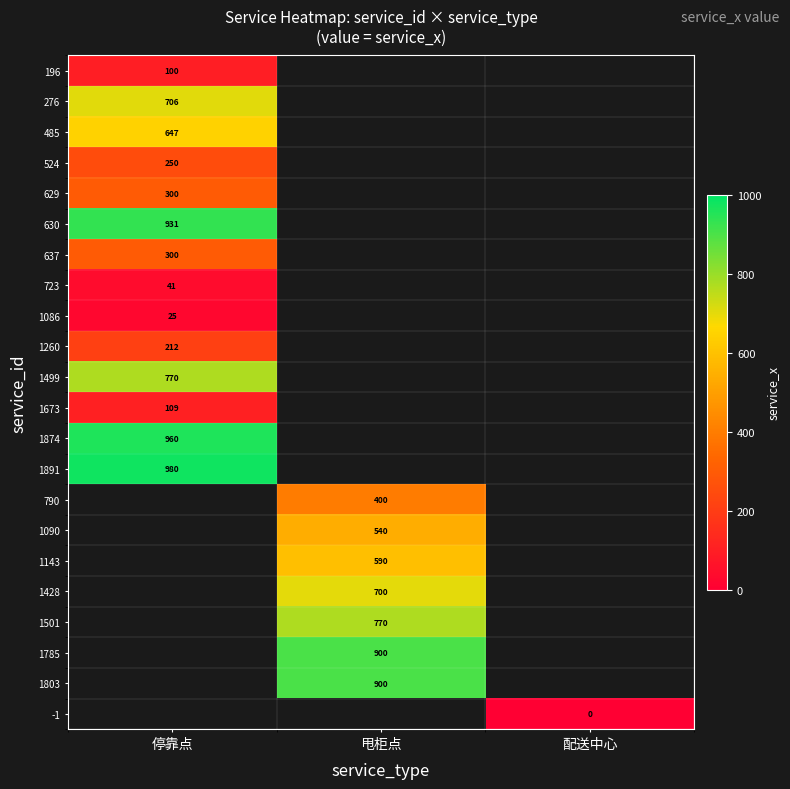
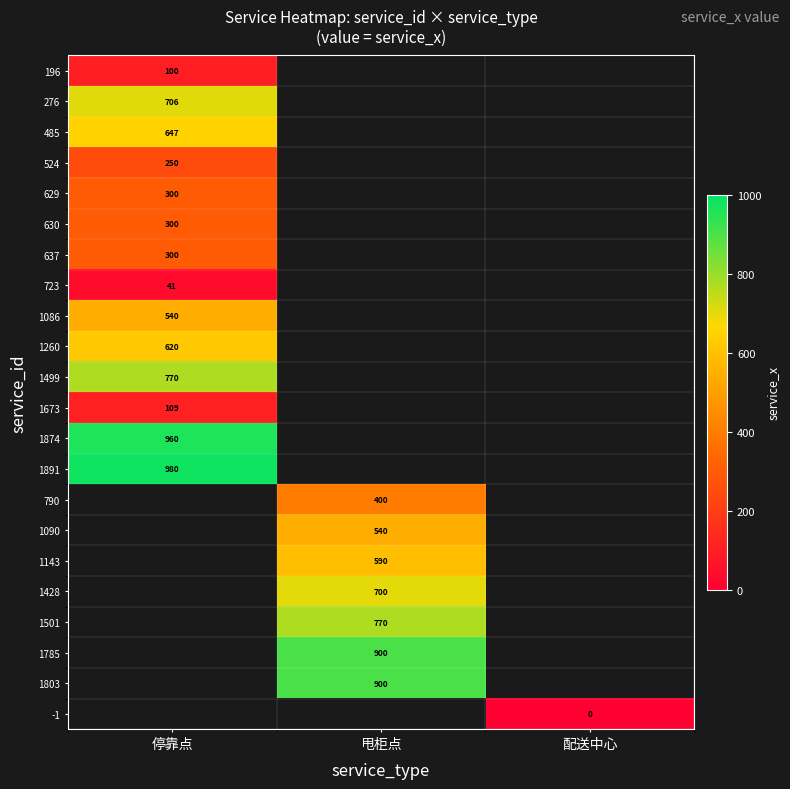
  {
    "196": {
      "停靠点": 100
    },
    "276": {
      "停靠点": 706
    },
    "485": {
      "停靠点": 647
    },
    "524": {
      "停靠点": 250
    },
    "629": {
      "停靠点": 300
    },
    "630": {
-     "停靠点": 931
+     "停靠点": 300
    },
    "637": {
      "停靠点": 300
    },
    "723": {
      "停靠点": 41
    },
    "1086": {
-     "停靠点": 25
+     "停靠点": 540
    },
    "1260": {
-     "停靠点": 212
+     "停靠点": 620
    },
    "1499": {
      "停靠点": 770
    },
    "1673": {
      "停靠点": 109
    },
    "1874": {
      "停靠点": 960
    },
    "1891": {
      "停靠点": 980
    },
    "790": {
      "甩柜点": 400
    },
    "1090": {
      "甩柜点": 540
    },
    "1143": {
      "甩柜点": 590
    },
    "1428": {
      "甩柜点": 700
    },
    "1501": {
      "甩柜点": 770
    },
    "1785": {
      "甩柜点": 900
    },
    "1803": {
      "甩柜点": 900
    },
    "-1": {
      "配送中心": 0
    }
  }
